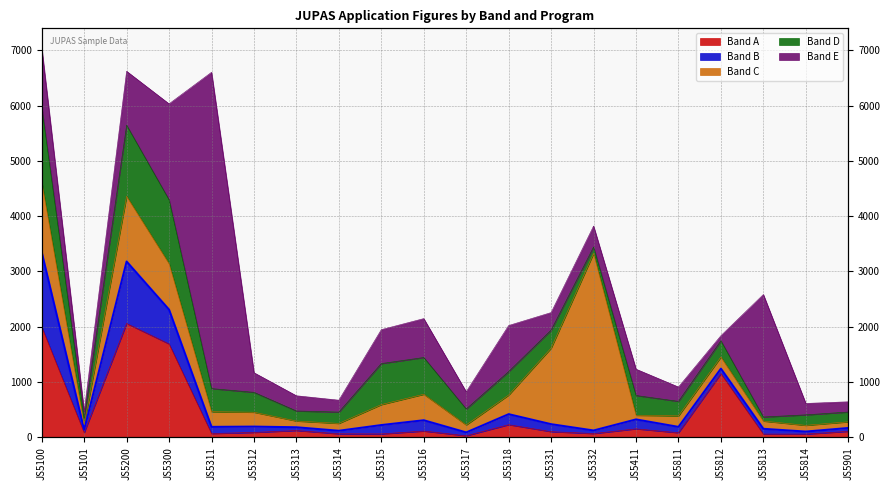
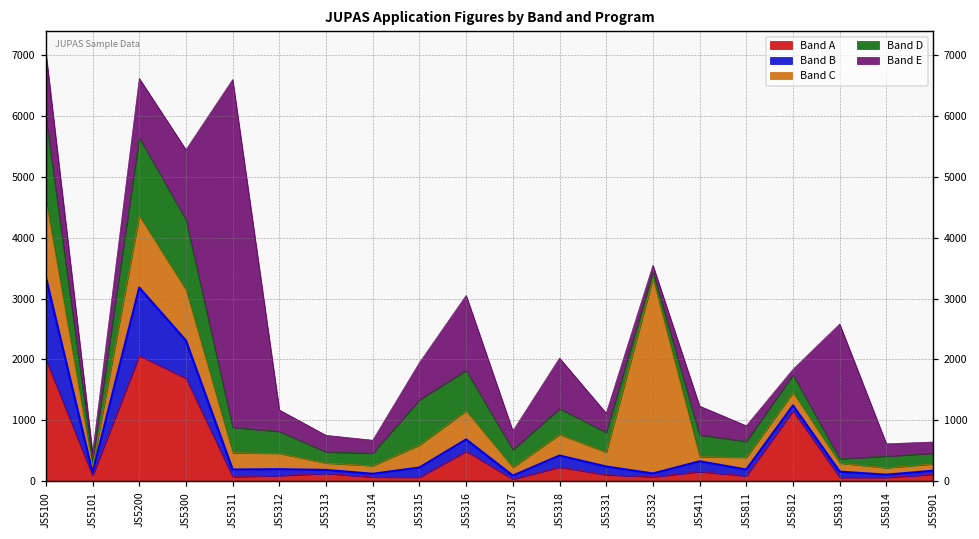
  {
    "Band A": {
      "JS5100": 2000,
      "JS5101": 100,
      "JS5200": 2100,
      "JS5300": 1700,
      "JS5311": 100,
      "JS5312": 100,
      "JS5313": 100,
      "JS5314": 100,
      "JS5315": 100,
-     "JS5316": 100,
+     "JS5316": 500,
      "JS5317": 0,
      "JS5318": 200,
      "JS5331": 100,
      "JS5332": 100,
      "JS5411": 200,
      "JS5811": 100,
      "JS5812": 1200,
      "JS5813": 100,
      "JS5901": 100
    },
    "Band B": {
      "JS5100": 1400,
      "JS5101": 100,
      "JS5200": 1100,
      "JS5300": 600,
      "JS5311": 100,
      "JS5312": 100,
      "JS5313": 100,
      "JS5314": 100,
      "JS5315": 200,
      "JS5316": 200,
      "JS5317": 100,
      "JS5318": 200,
      "JS5331": 100,
      "JS5332": 100,
      "JS5411": 200,
      "JS5811": 100,
      "JS5812": 100,
      "JS5813": 100,
      "JS5901": 100
    },
    "Band C": {
      "JS5100": 1300,
      "JS5101": 100,
      "JS5200": 1200,
      "JS5300": 800,
      "JS5311": 300,
      "JS5312": 300,
      "JS5313": 100,
      "JS5314": 100,
      "JS5315": 400,
      "JS5316": 500,
      "JS5317": 100,
      "JS5318": 300,
-     "JS5331": 1400,
+     "JS5331": 200,
      "JS5332": 3200,
      "JS5411": 100,
      "JS5811": 200,
      "JS5812": 200,
      "JS5813": 100,
      "JS5814": 100,
      "JS5901": 100
    },
    "Band D": {
      "JS5100": 1400,
      "JS5101": 100,
      "JS5200": 1300,
      "JS5300": 1200,
      "JS5311": 400,
      "JS5312": 400,
      "JS5313": 200,
      "JS5314": 200,
      "JS5315": 700,
      "JS5316": 700,
      "JS5317": 300,
      "JS5318": 400,
      "JS5331": 300,
      "JS5332": 100,
      "JS5411": 400,
      "JS5811": 300,
      "JS5812": 300,
      "JS5813": 100,
      "JS5814": 200,
      "JS5901": 200
    },
    "Band E": {
      "JS5100": 1100,
      "JS5101": 100,
      "JS5200": 1000,
-     "JS5300": 1700,
+     "JS5300": 1200,
      "JS5311": 5700,
      "JS5312": 400,
      "JS5313": 300,
      "JS5314": 200,
      "JS5315": 600,
-     "JS5316": 700,
+     "JS5316": 1200,
      "JS5317": 300,
      "JS5318": 800,
      "JS5331": 300,
-     "JS5332": 400,
+     "JS5332": 100,
      "JS5411": 500,
      "JS5811": 300,
      "JS5812": 100,
      "JS5813": 2200,
      "JS5814": 200,
      "JS5901": 200
    }
  }
